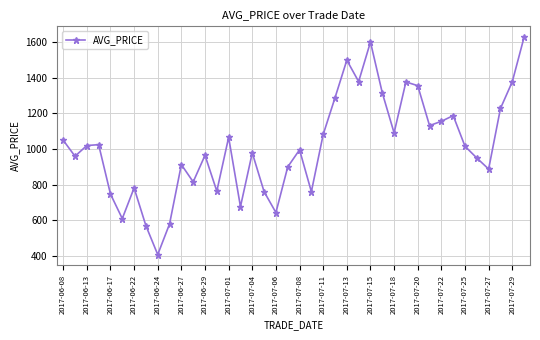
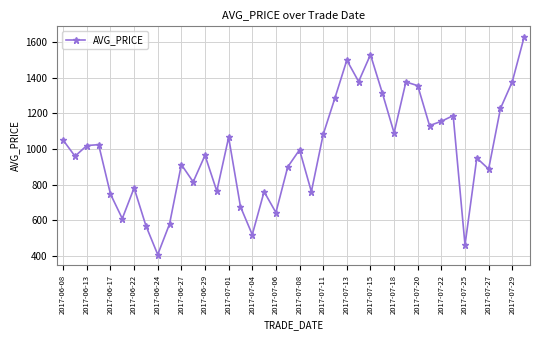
  {
    "2017-06-08": 1050,
    "2017-06-13": 1020,
    "2017-06-17": 750,
    "2017-06-22": 780,
    "2017-06-24": 410,
    "2017-06-27": 910,
    "2017-06-29": 970,
    "2017-07-01": 1070,
-   "2017-07-04": 980,
+   "2017-07-04": 520,
    "2017-07-06": 640,
    "2017-07-08": 1000,
    "2017-07-11": 1080,
    "2017-07-13": 1500,
-   "2017-07-15": 1600,
+   "2017-07-15": 1530,
    "2017-07-18": 1090,
    "2017-07-20": 1360,
    "2017-07-22": 1160,
-   "2017-07-25": 1020,
+   "2017-07-25": 460,
    "2017-07-27": 890,
    "2017-07-29": 1380
  }
